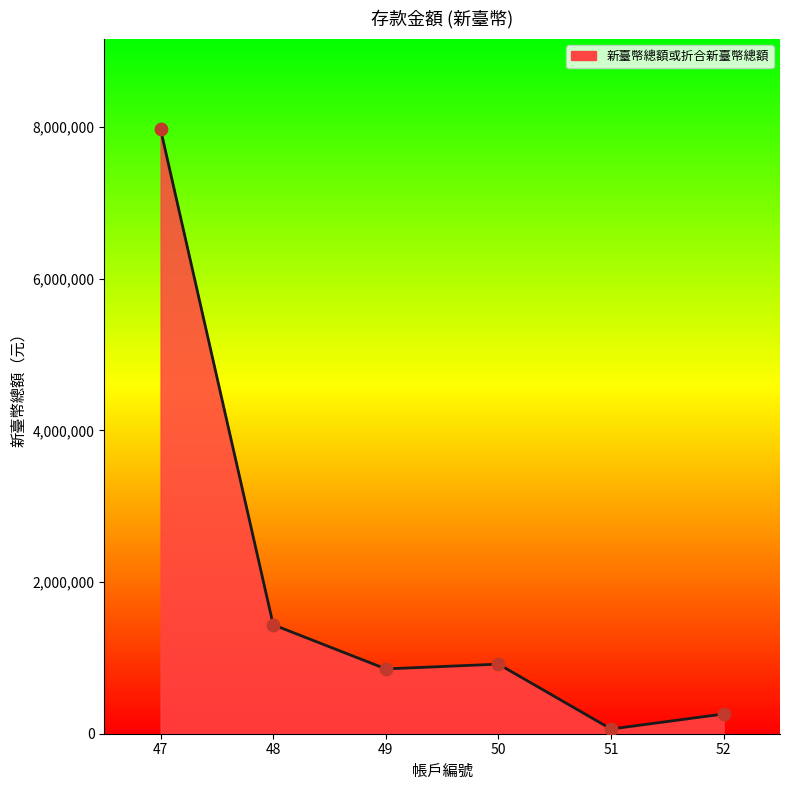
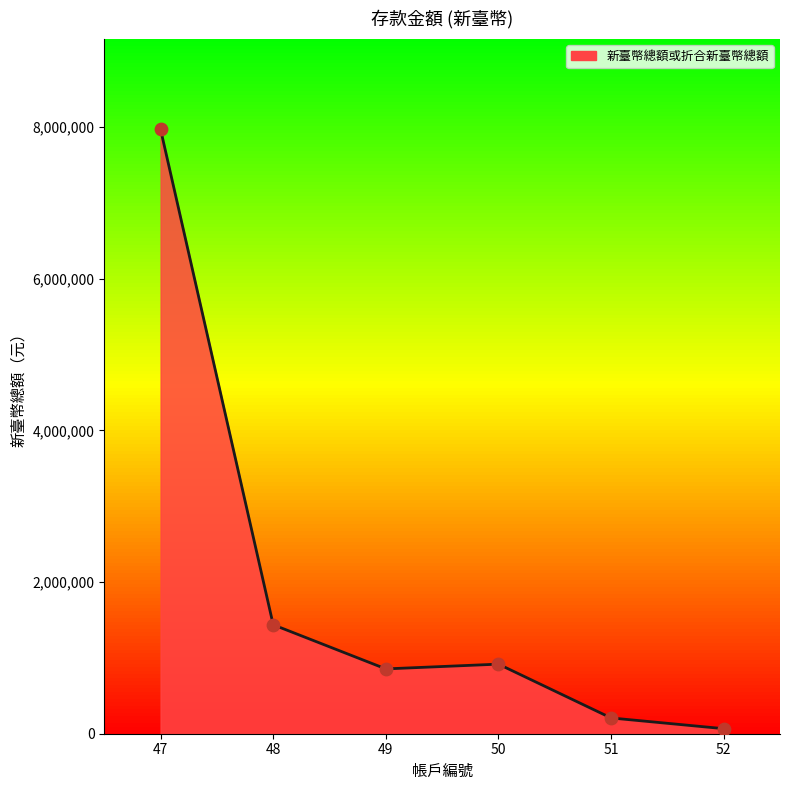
  {
    "新臺幣總額或折合新臺幣總額": {
      "47": "8,000,000",
      "48": "1,400,000",
      "49": "900,000",
      "50": "900,000",
-     "51": "100,000",
-     "52": "300,000"
+     "51": "200,000",
+     "52": "100,000"
    }
  }
